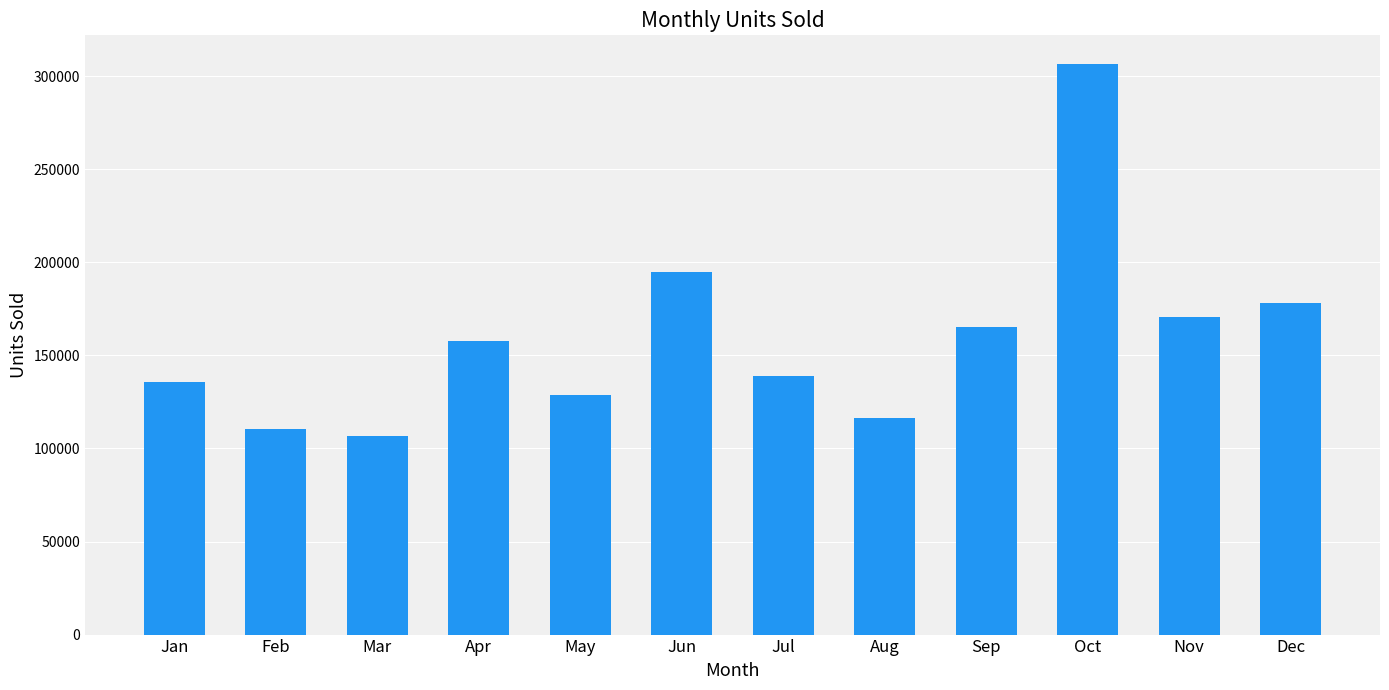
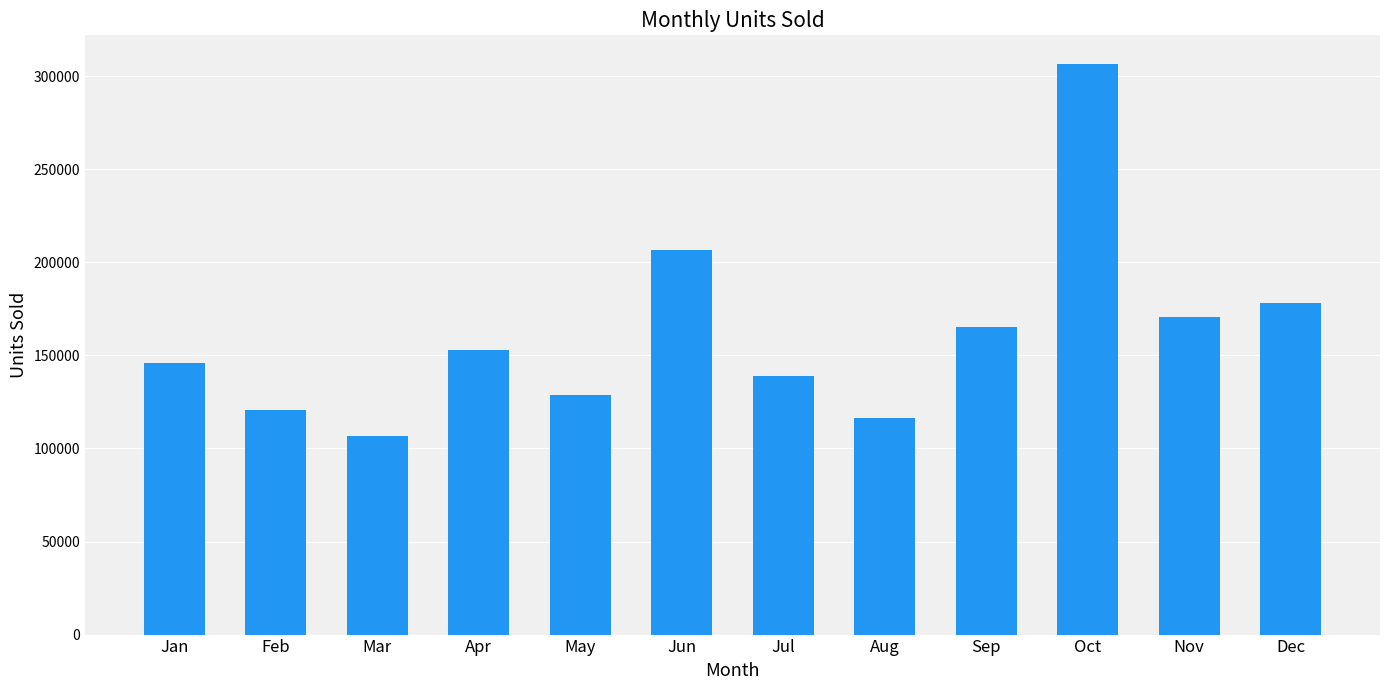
  {
-   "Jan": 136000,
-   "Feb": 110000,
+   "Jan": 146000,
+   "Feb": 121000,
    "Mar": 107000,
-   "Apr": 158000,
+   "Apr": 153000,
    "May": 129000,
-   "Jun": 195000,
+   "Jun": 207000,
    "Jul": 139000,
    "Aug": 116000,
    "Sep": 165000,
    "Oct": 307000,
    "Nov": 171000,
    "Dec": 178000
  }
